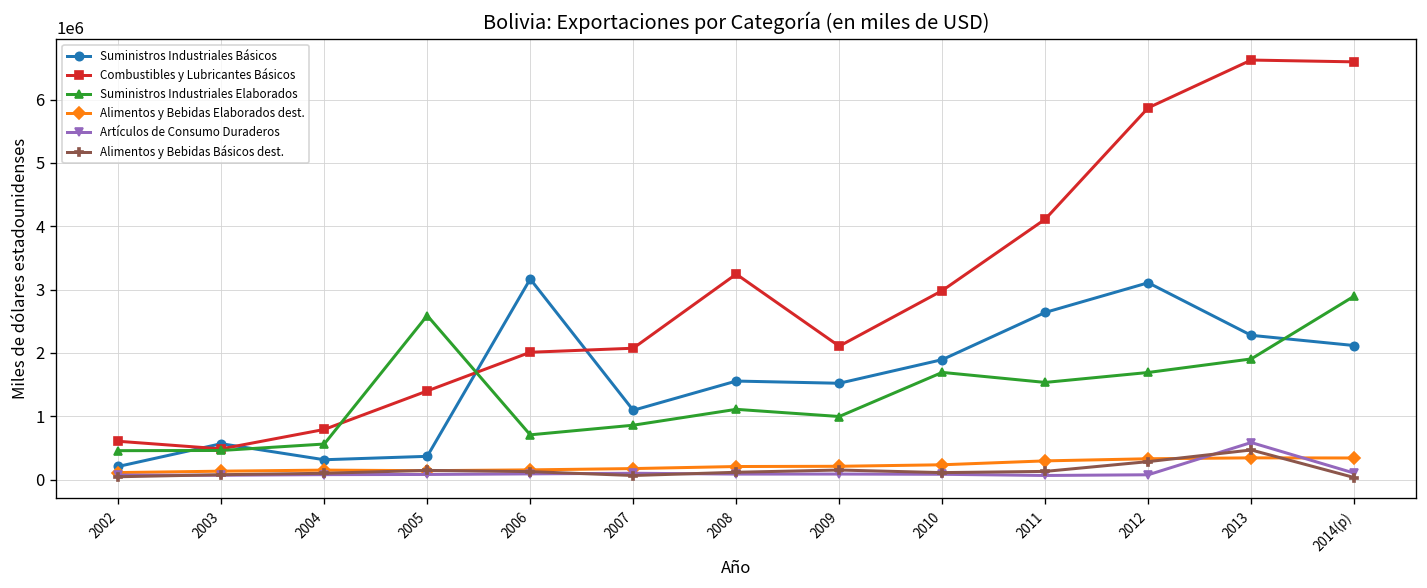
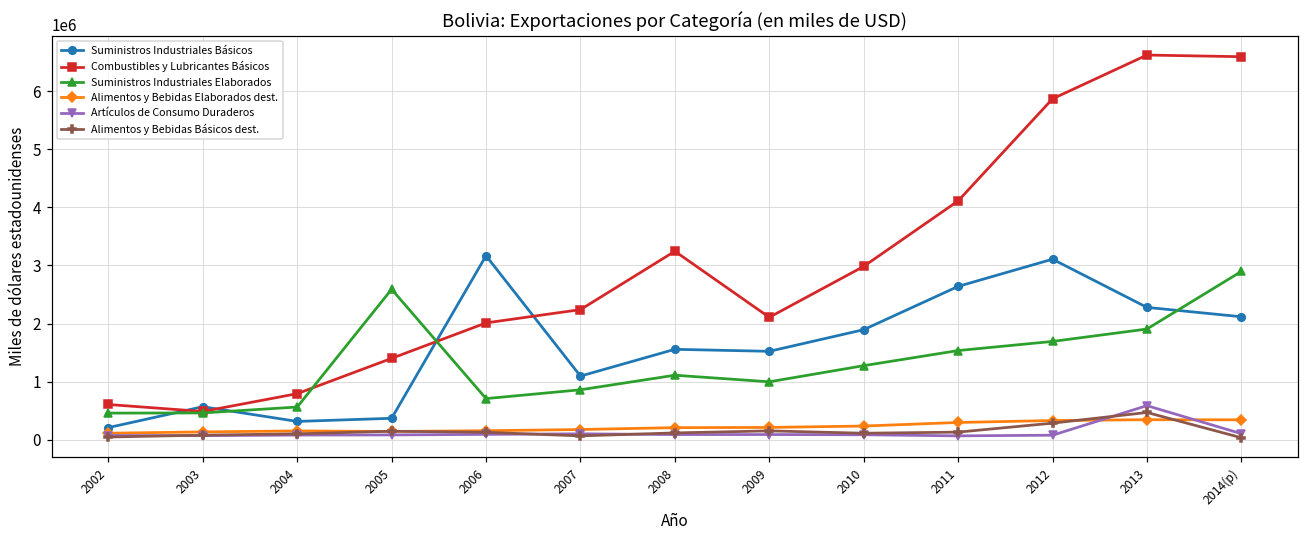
  {
    "Suministros Industriales Básicos": {
      "2002": 200000,
      "2003": 600000,
      "2004": 300000,
      "2005": 400000,
      "2006": 3200000,
      "2007": 1100000,
      "2008": 1600000,
      "2009": 1500000,
      "2010": 1900000,
      "2011": 2600000,
      "2012": 3100000,
      "2013": 2300000,
      "2014(p)": 2100000
    },
    "Combustibles y Lubricantes Básicos": {
      "2002": 600000,
      "2004": 800000,
      "2005": 1400000,
      "2006": 2000000,
-     "2007": 2100000,
+     "2007": 2200000,
      "2008": 3200000,
      "2009": 2100000,
      "2010": 3000000,
      "2011": 4100000,
      "2012": 5900000,
      "2013": 6600000,
      "2014(p)": 6600000
    },
    "Suministros Industriales Elaborados": {
      "2002": 500000,
      "2004": 600000,
      "2005": 2600000,
      "2006": 700000,
      "2007": 900000,
      "2008": 1100000,
      "2009": 1000000,
-     "2010": 1700000,
+     "2010": 1300000,
      "2011": 1500000,
      "2012": 1700000,
      "2013": 1900000,
      "2014(p)": 2900000
    },
    "Alimentos y Bebidas Elaborados dest.": {
      "2003": 100000,
      "2004": 200000,
      "2007": 200000,
      "2008": 200000,
      "2009": 200000,
      "2010": 200000,
      "2011": 300000,
      "2013": 300000,
      "2014(p)": 300000
    },
    "Artículos de Consumo Duraderos": {
      "2005": 100000,
      "2009": 100000,
      "2011": 100000,
      "2012": 100000,
      "2013": 600000,
      "2014(p)": 100000
    },
    "Alimentos y Bebidas Básicos dest.": {
      "2009": 200000,
      "2011": 100000,
      "2013": 500000,
      "2014(p)": 0
    }
  }
